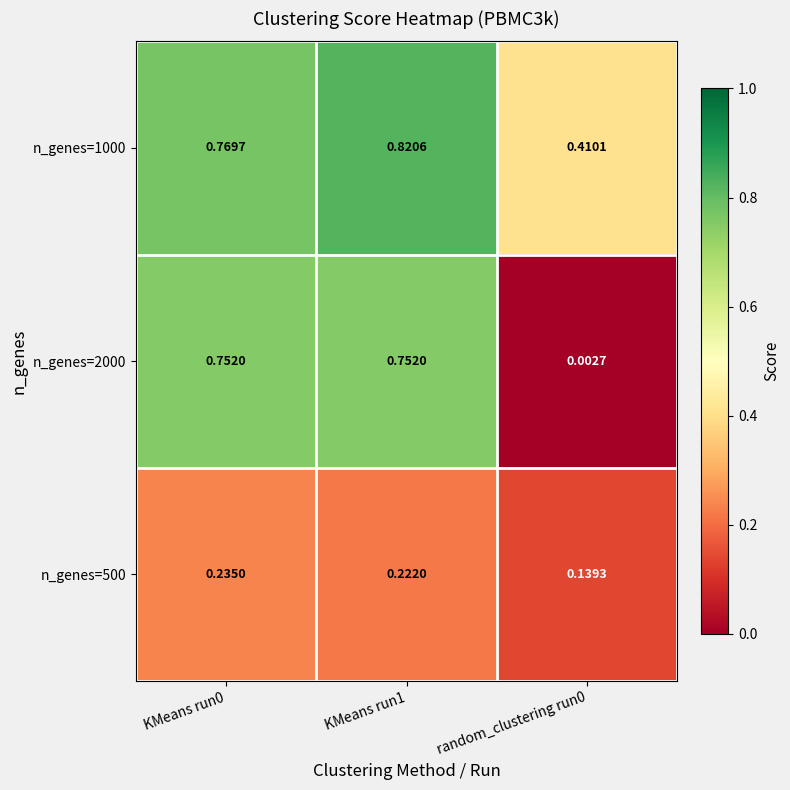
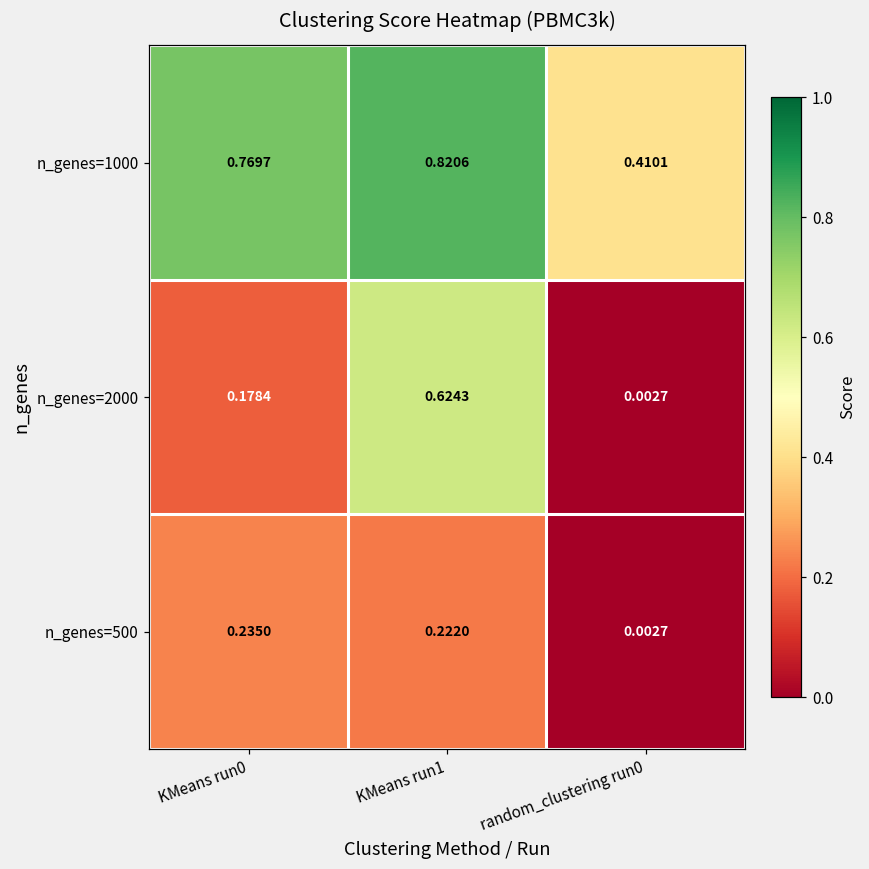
  {
    "n_genes=1000": {
      "KMeans run0": 0.7697,
      "KMeans run1": 0.8206,
      "random_clustering run0": 0.4101
    },
    "n_genes=2000": {
-     "KMeans run0": 0.7520,
-     "KMeans run1": 0.7520,
+     "KMeans run0": 0.1784,
+     "KMeans run1": 0.6243,
      "random_clustering run0": 0.0027
    },
    "n_genes=500": {
      "KMeans run0": 0.2350,
      "KMeans run1": 0.2220,
-     "random_clustering run0": 0.1393
+     "random_clustering run0": 0.0027
    }
  }
